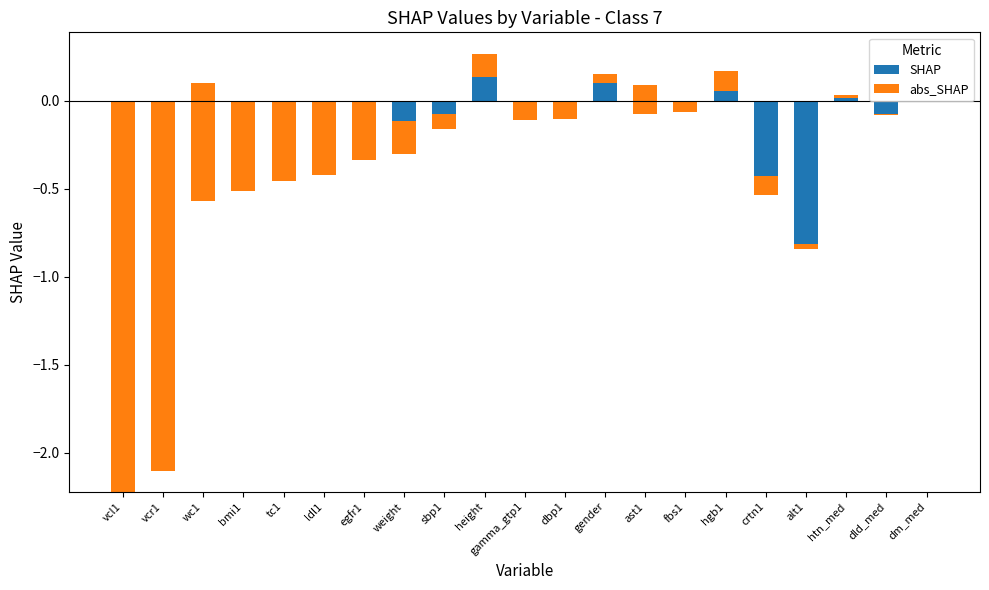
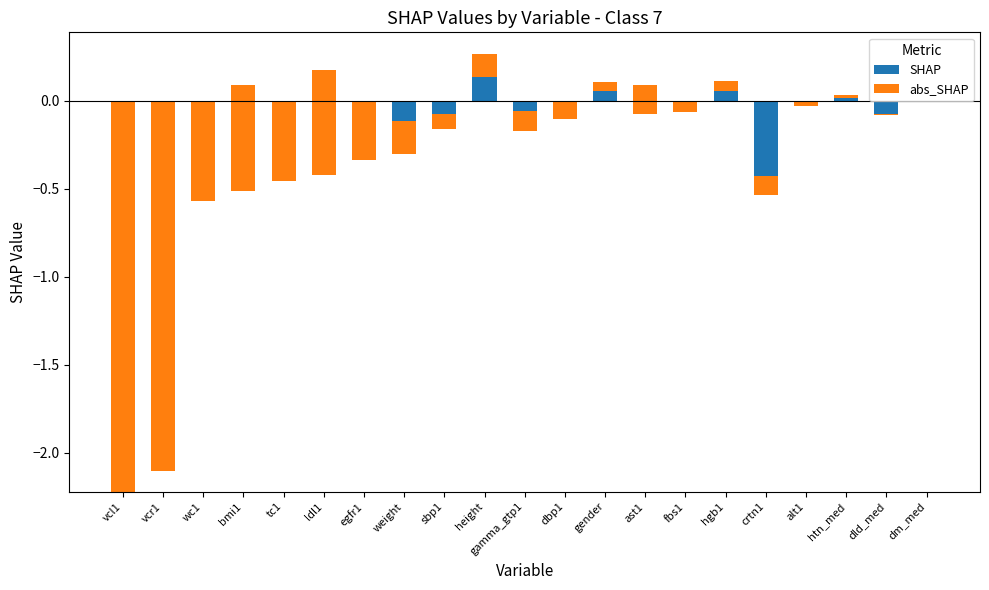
  {
    "SHAP": {
      "vcl1": -2.22,
      "vcr1": -2.10,
      "wc1": -0.57,
      "bmi1": -0.51,
      "tc1": -0.46,
      "ldl1": -0.42,
      "egfr1": -0.34,
      "weight": -0.31,
      "sbp1": -0.16,
      "height": 0.13,
-     "gamma_gtp1": -0.11,
+     "gamma_gtp1": -0.17,
      "dbp1": -0.10,
-     "gender": 0.10,
+     "gender": 0.06,
      "ast1": -0.08,
      "fbs1": -0.07,
      "hgb1": 0.06,
      "crtn1": -0.53,
-     "alt1": -0.84,
+     "alt1": -0.03,
      "htn_med": 0.01,
      "dld_med": -0.08
    },
    "abs_SHAP": {
      "vcl1": 2.22,
      "vcr1": 2.10,
-     "wc1": 0.67,
-     "bmi1": 0.51,
+     "wc1": 0.57,
+     "bmi1": 0.60,
      "tc1": 0.46,
-     "ldl1": 0.42,
+     "ldl1": 0.59,
      "egfr1": 0.34,
      "height": 0.13,
      "dbp1": 0.10,
      "gender": 0.05,
      "ast1": 0.16,
      "fbs1": 0.07,
-     "hgb1": 0.11,
+     "hgb1": 0.06,
      "htn_med": 0.01
    }
  }
